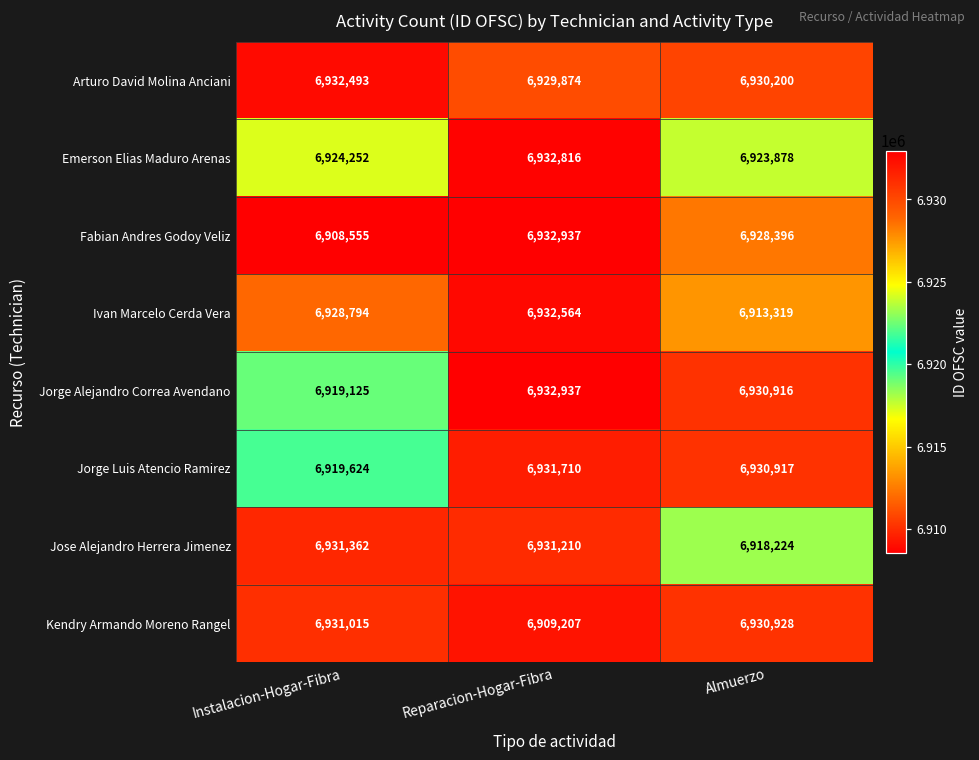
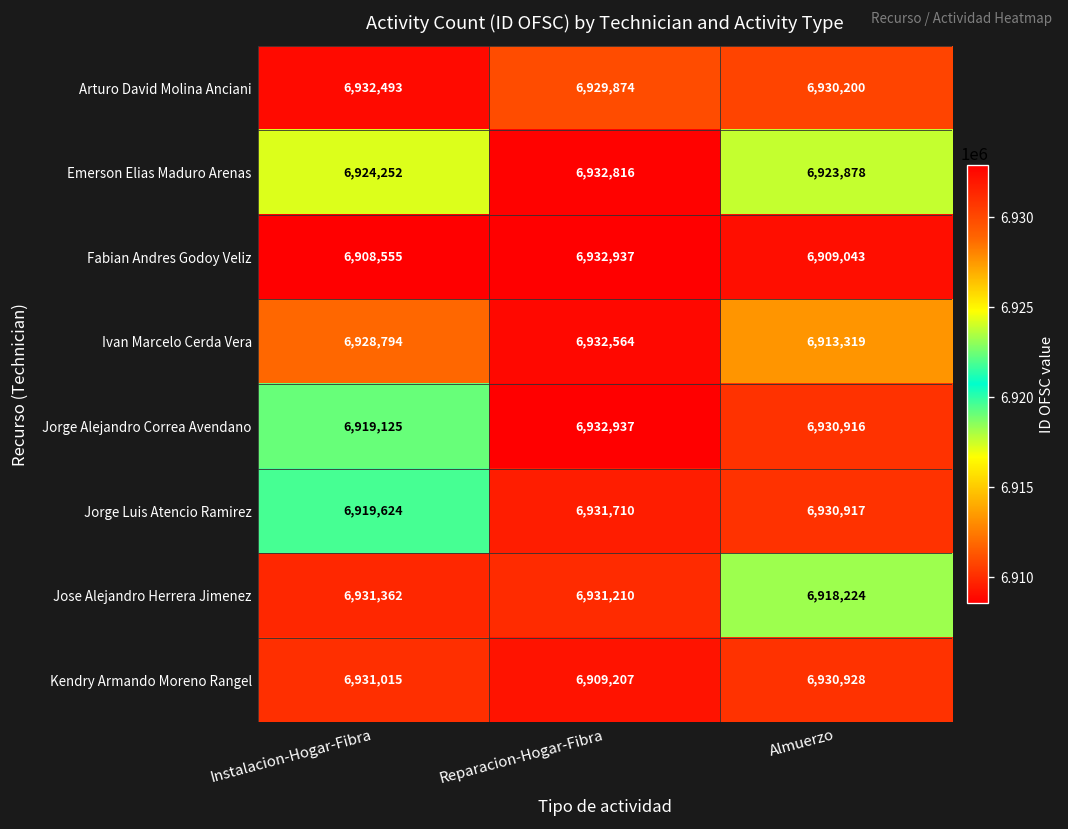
  {
    "Arturo David Molina Anciani": {
      "Instalacion-Hogar-Fibra": "6,932,493",
      "Reparacion-Hogar-Fibra": "6,929,874",
      "Almuerzo": "6,930,200"
    },
    "Emerson Elias Maduro Arenas": {
      "Instalacion-Hogar-Fibra": "6,924,252",
      "Reparacion-Hogar-Fibra": "6,932,816",
      "Almuerzo": "6,923,878"
    },
    "Fabian Andres Godoy Veliz": {
      "Instalacion-Hogar-Fibra": "6,908,555",
      "Reparacion-Hogar-Fibra": "6,932,937",
-     "Almuerzo": "6,928,396"
+     "Almuerzo": "6,909,043"
    },
    "Ivan Marcelo Cerda Vera": {
      "Instalacion-Hogar-Fibra": "6,928,794",
      "Reparacion-Hogar-Fibra": "6,932,564",
      "Almuerzo": "6,913,319"
    },
    "Jorge Alejandro Correa Avendano": {
      "Instalacion-Hogar-Fibra": "6,919,125",
      "Reparacion-Hogar-Fibra": "6,932,937",
      "Almuerzo": "6,930,916"
    },
    "Jorge Luis Atencio Ramirez": {
      "Instalacion-Hogar-Fibra": "6,919,624",
      "Reparacion-Hogar-Fibra": "6,931,710",
      "Almuerzo": "6,930,917"
    },
    "Jose Alejandro Herrera Jimenez": {
      "Instalacion-Hogar-Fibra": "6,931,362",
      "Reparacion-Hogar-Fibra": "6,931,210",
      "Almuerzo": "6,918,224"
    },
    "Kendry Armando Moreno Rangel": {
      "Instalacion-Hogar-Fibra": "6,931,015",
      "Reparacion-Hogar-Fibra": "6,909,207",
      "Almuerzo": "6,930,928"
    }
  }
